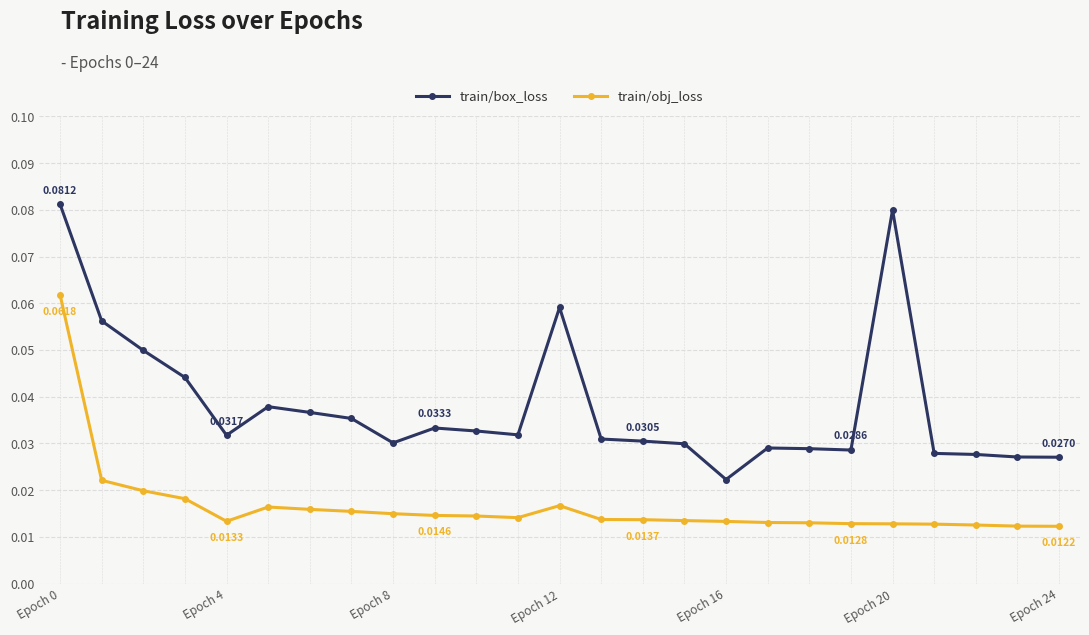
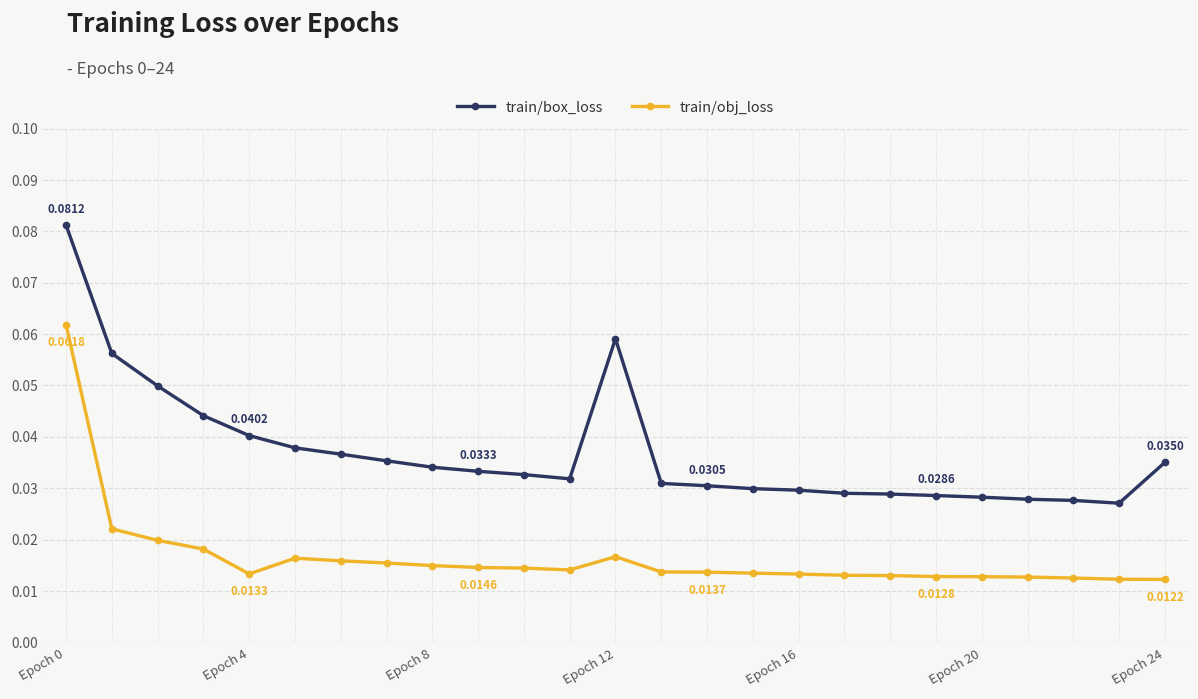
  {
    "train/box_loss": {
      "Epoch 0": 0.0812,
-     "Epoch 4": 0.0317,
-     "Epoch 8": 0.030,
-     "Epoch 16": 0.022,
-     "Epoch 20": 0.080,
-     "Epoch 24": 0.0270
+     "Epoch 4": 0.0402,
+     "Epoch 8": 0.034,
+     "Epoch 16": 0.030,
+     "Epoch 20": 0.028,
+     "Epoch 24": 0.0350
    },
    "train/obj_loss": {
      "Epoch 0": 0.0618,
      "Epoch 4": 0.0133,
      "Epoch 24": 0.0122
    }
  }
